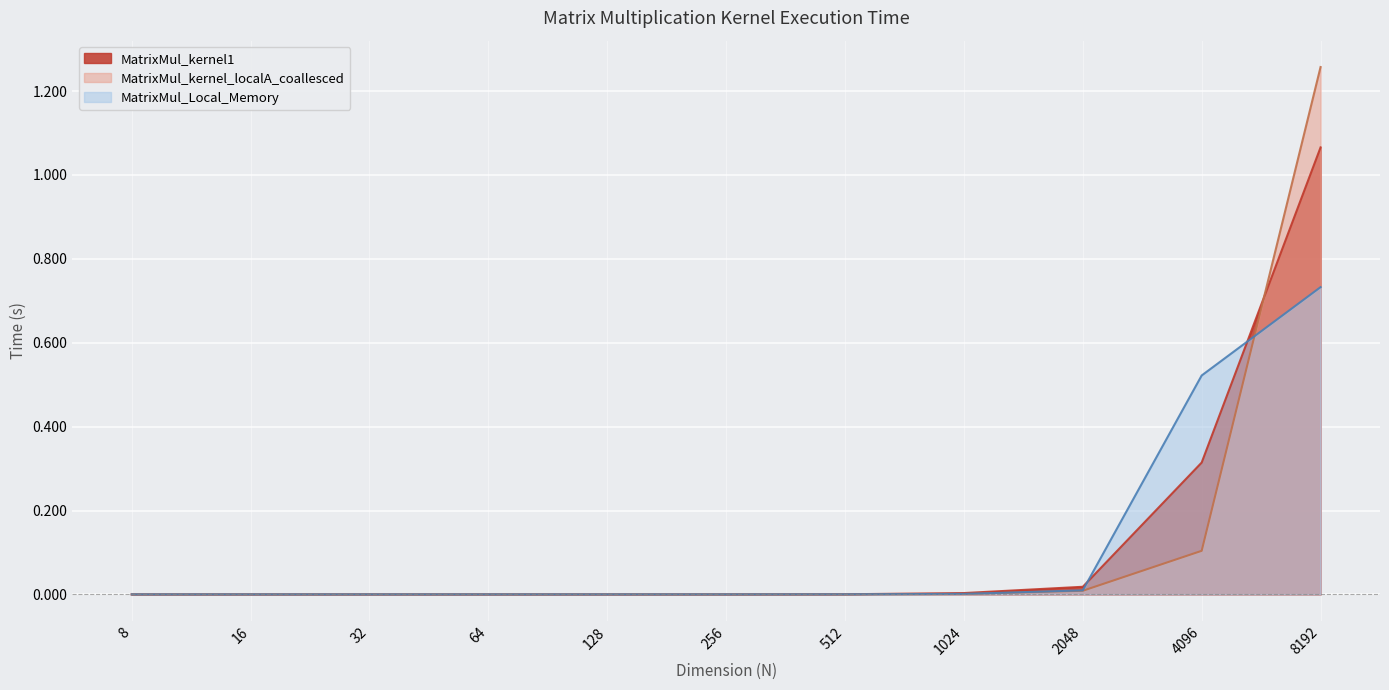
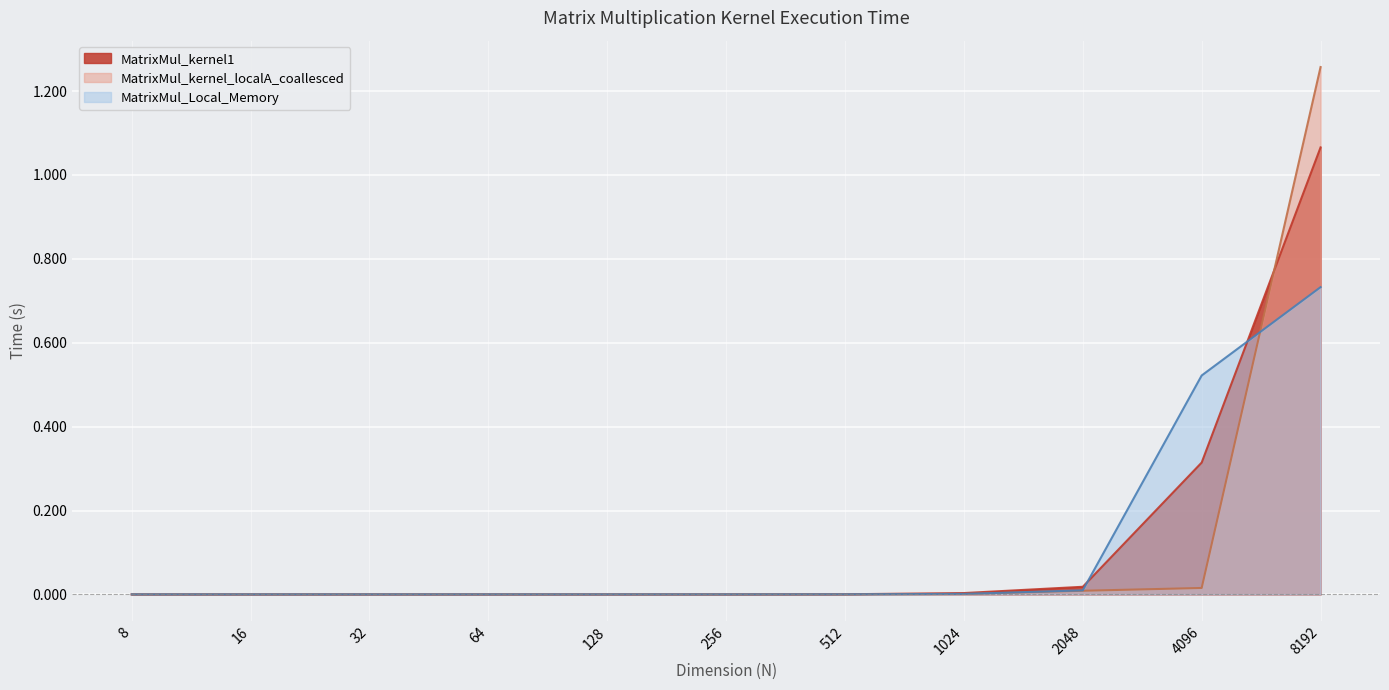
  {
    "MatrixMul_kernel1": {
      "2048": 0.02,
      "4096": 0.31,
      "8192": 1.07
    },
    "MatrixMul_kernel_localA_coallesced": {
-     "4096": 0.10,
+     "4096": 0.02,
      "8192": 1.26
    },
    "MatrixMul_Local_Memory": {
      "4096": 0.52,
      "8192": 0.73
    }
  }
